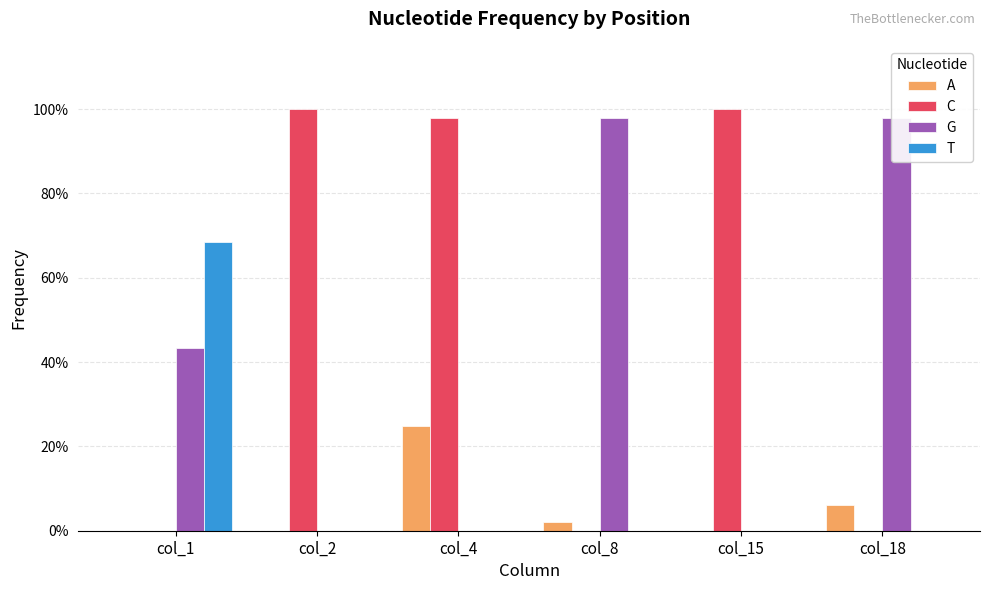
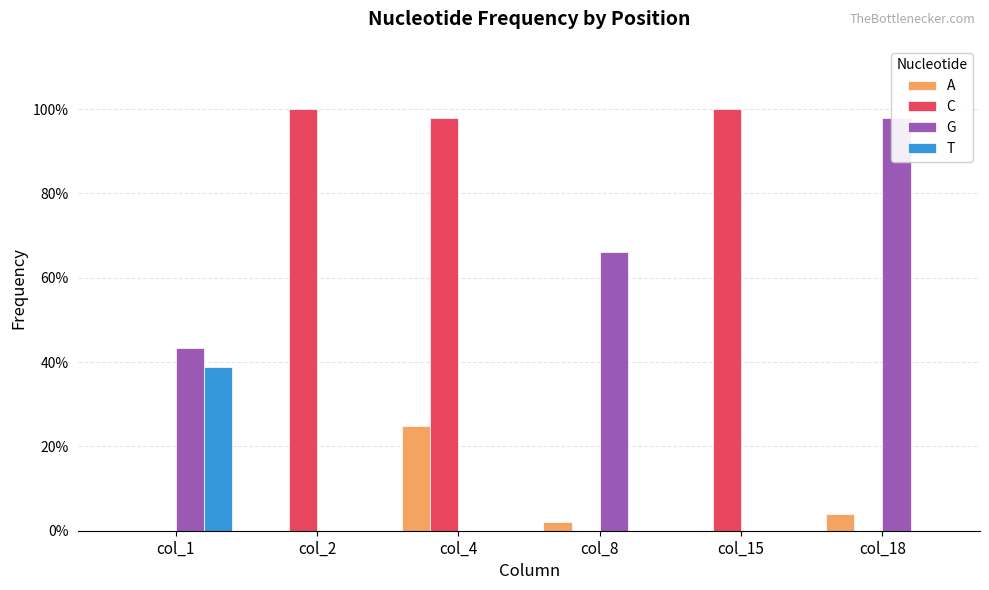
  {
    "A": {
      "col_1": "0%",
      "col_2": "0%",
      "col_4": "25%",
      "col_8": "2%",
      "col_15": "0%",
-     "col_18": "6%"
+     "col_18": "4%"
    },
    "C": {
      "col_1": "0%",
      "col_2": "100%",
      "col_4": "98%",
      "col_8": "0%",
      "col_15": "100%",
      "col_18": "0%"
    },
    "G": {
      "col_1": "43%",
      "col_2": "0%",
      "col_4": "0%",
-     "col_8": "98%",
+     "col_8": "66%",
      "col_15": "0%"
    },
    "T": {
-     "col_1": "68%",
+     "col_1": "39%",
      "col_2": "0%",
      "col_4": "0%",
      "col_8": "0%",
      "col_15": "0%",
      "col_18": "0%"
    }
  }
